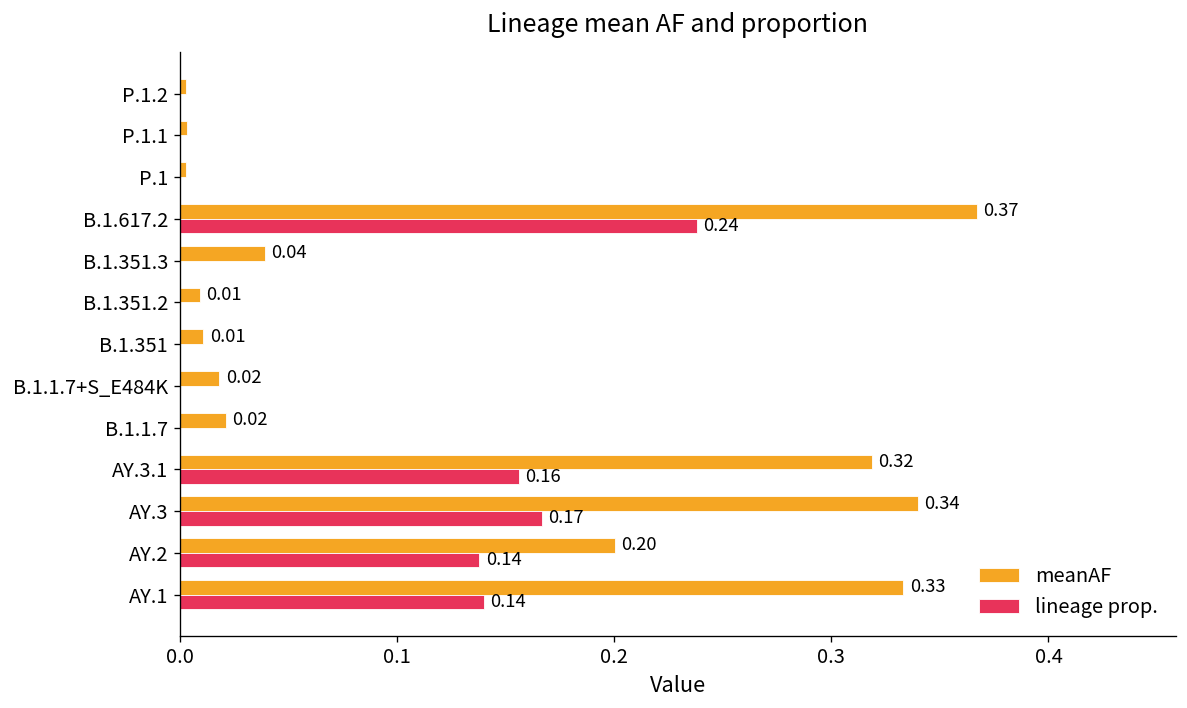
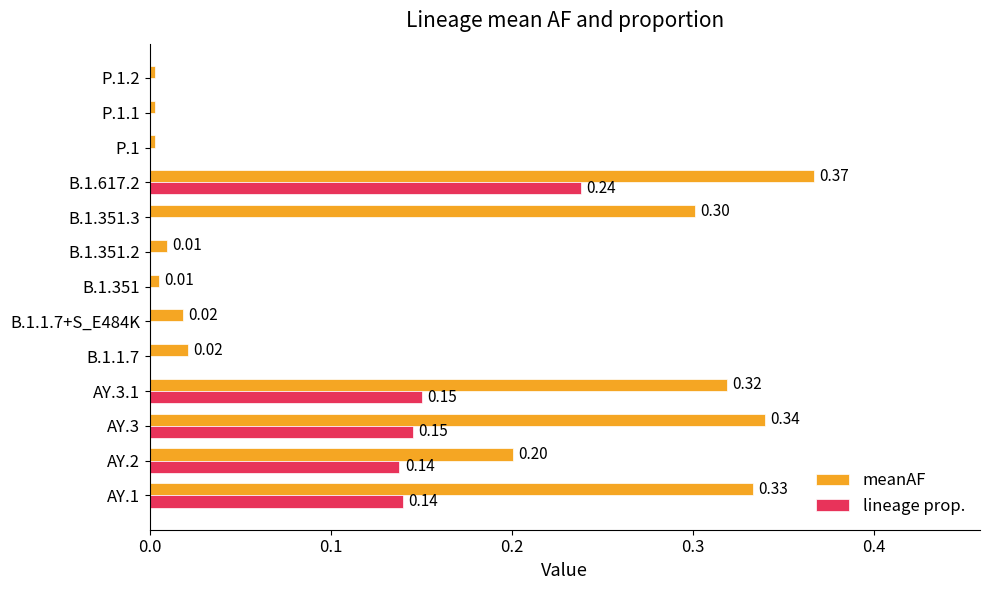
  {
    "meanAF": {
      "B.1.617.2": 0.37,
-     "B.1.351.3": 0.04,
+     "B.1.351.3": 0.30,
      "B.1.351.2": 0.01,
-     "B.1.351": 0.011,
+     "B.1.351": 0.005,
      "B.1.1.7+S_E484K": 0.02,
      "B.1.1.7": 0.02,
      "AY.3.1": 0.32,
      "AY.3": 0.34,
      "AY.2": 0.20,
      "AY.1": 0.33
    },
    "lineage prop.": {
      "B.1.617.2": 0.24,
-     "AY.3.1": 0.16,
-     "AY.3": 0.17,
+     "AY.3.1": 0.15,
+     "AY.3": 0.15,
      "AY.2": 0.14,
      "AY.1": 0.14
    }
  }
